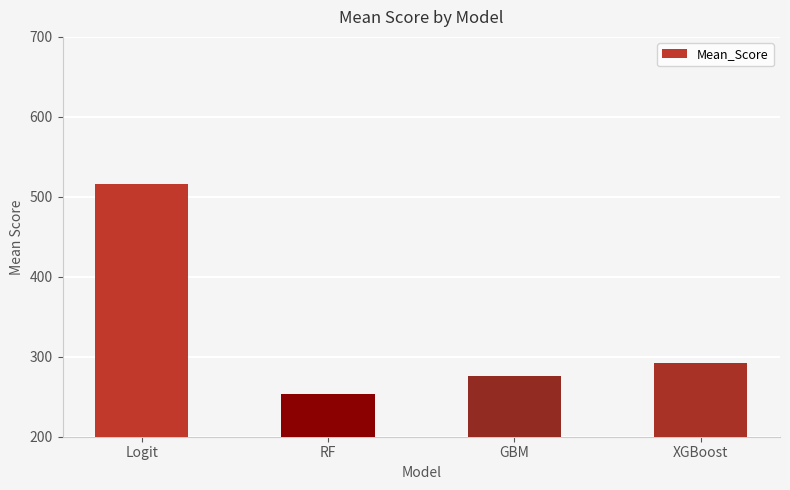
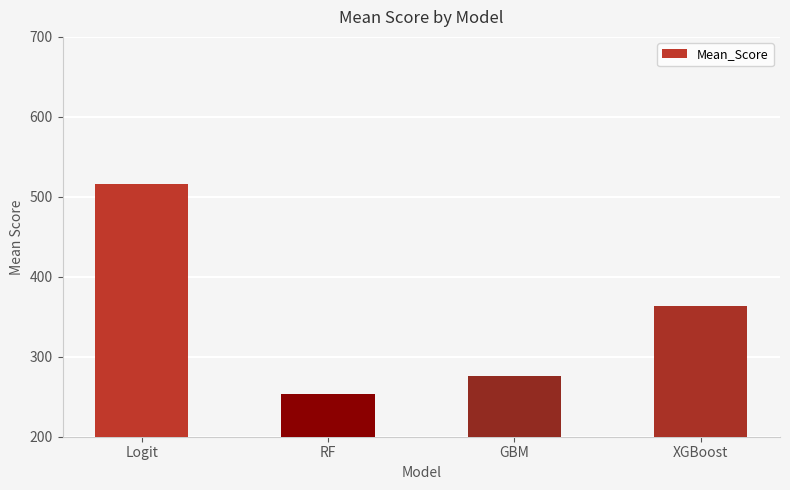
  {
    "Logit": 520,
    "RF": 250,
    "GBM": 280,
-   "XGBoost": 290
+   "XGBoost": 360
  }
